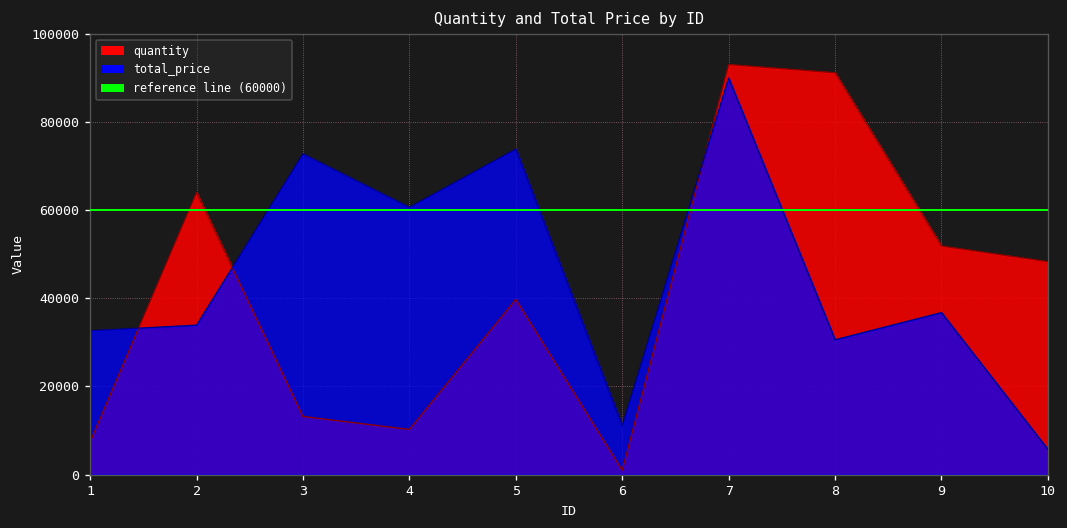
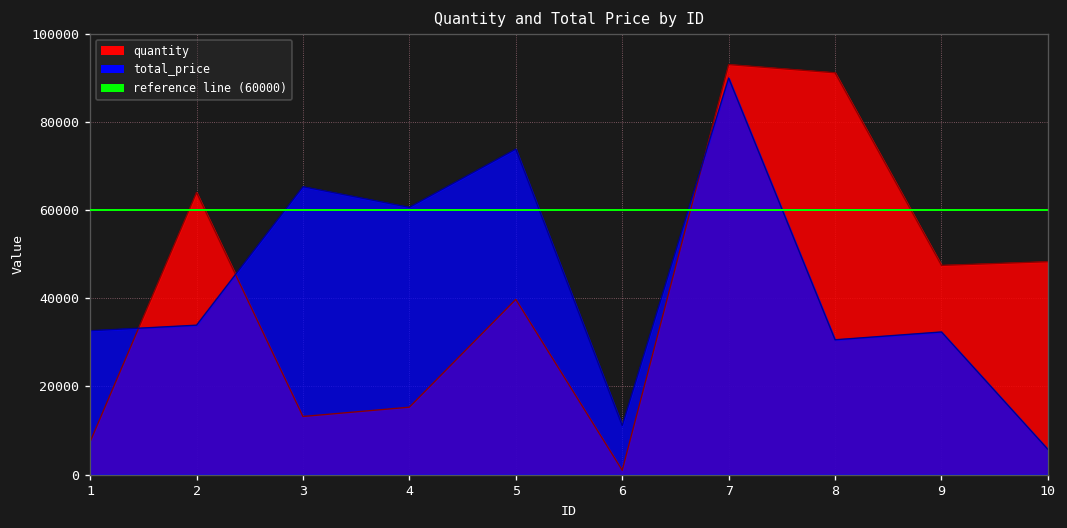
  {
    "quantity": {
      "1": 7000,
      "2": 64000,
      "3": 13000,
-     "4": 10000,
+     "4": 15000,
      "5": 40000,
      "6": 1000,
      "7": 93000,
      "8": 91000,
-     "9": 52000,
+     "9": 47000,
      "10": 48000
    },
    "total_price": {
      "1": 33000,
      "2": 34000,
-     "3": 73000,
+     "3": 65000,
      "4": 61000,
      "5": 74000,
      "6": 11000,
      "7": 90000,
      "8": 31000,
-     "9": 37000,
+     "9": 32000,
      "10": 6000
    }
  }
